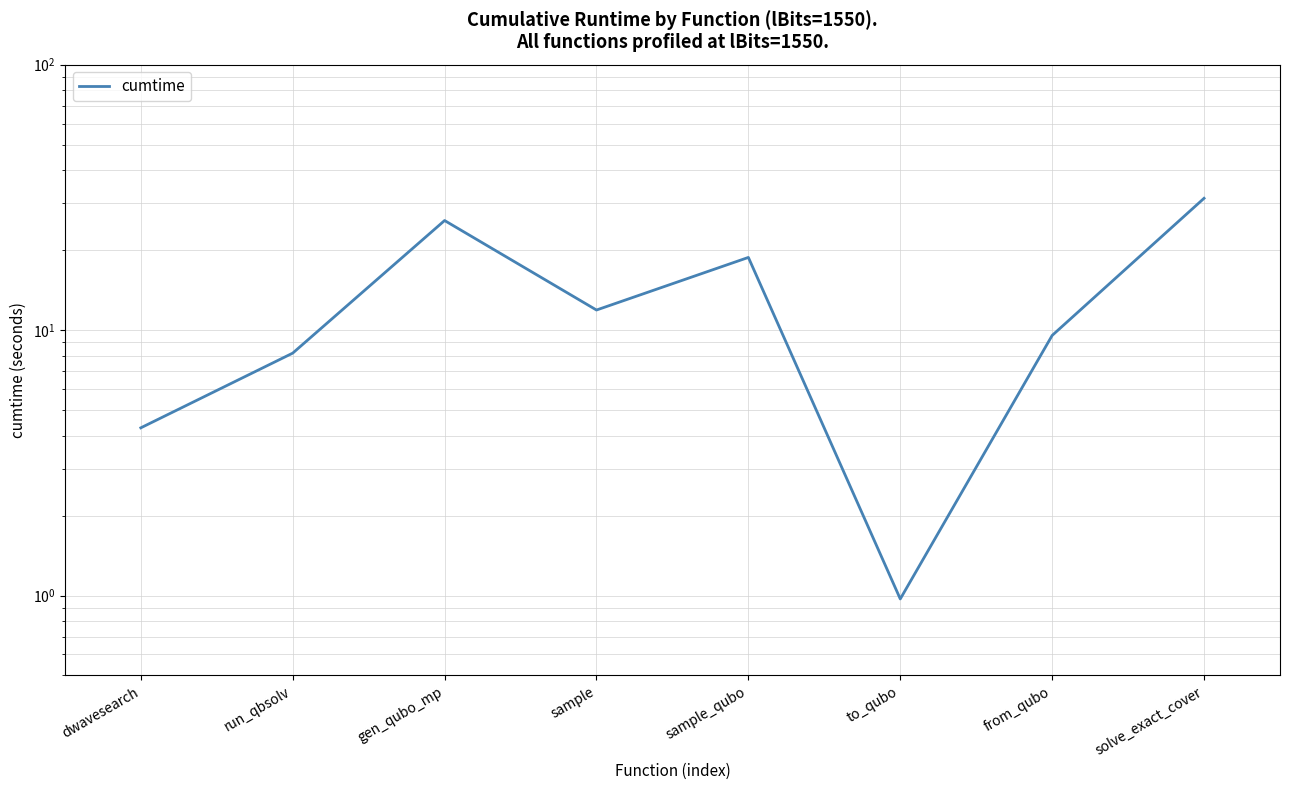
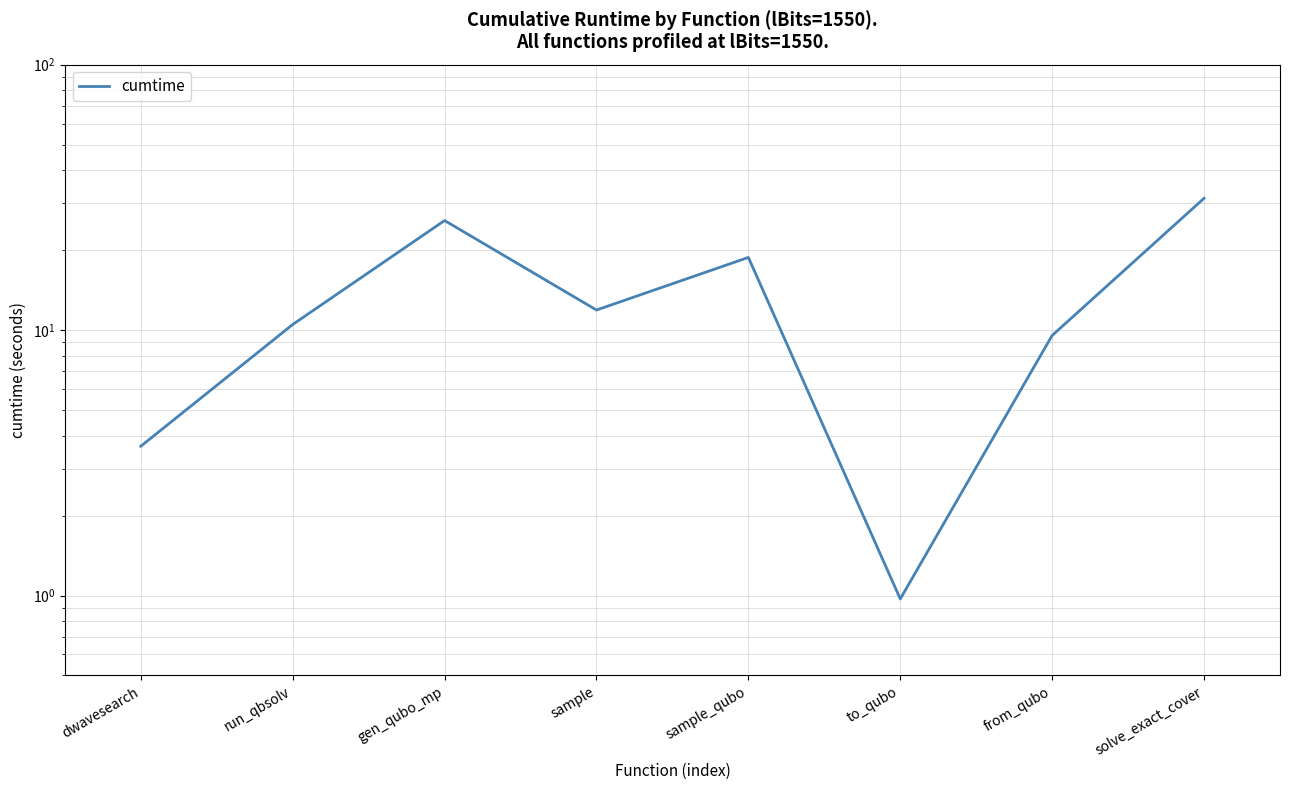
  {
-   "dwavesearch": 4.3,
-   "run_qbsolv": 8.2,
+   "dwavesearch": 3.7,
+   "run_qbsolv": 10.5,
    "gen_qubo_mp": 26,
    "sample": 12,
    "sample_qubo": 19,
    "to_qubo": 0.97,
    "from_qubo": 9.5,
    "solve_exact_cover": 31
  }
